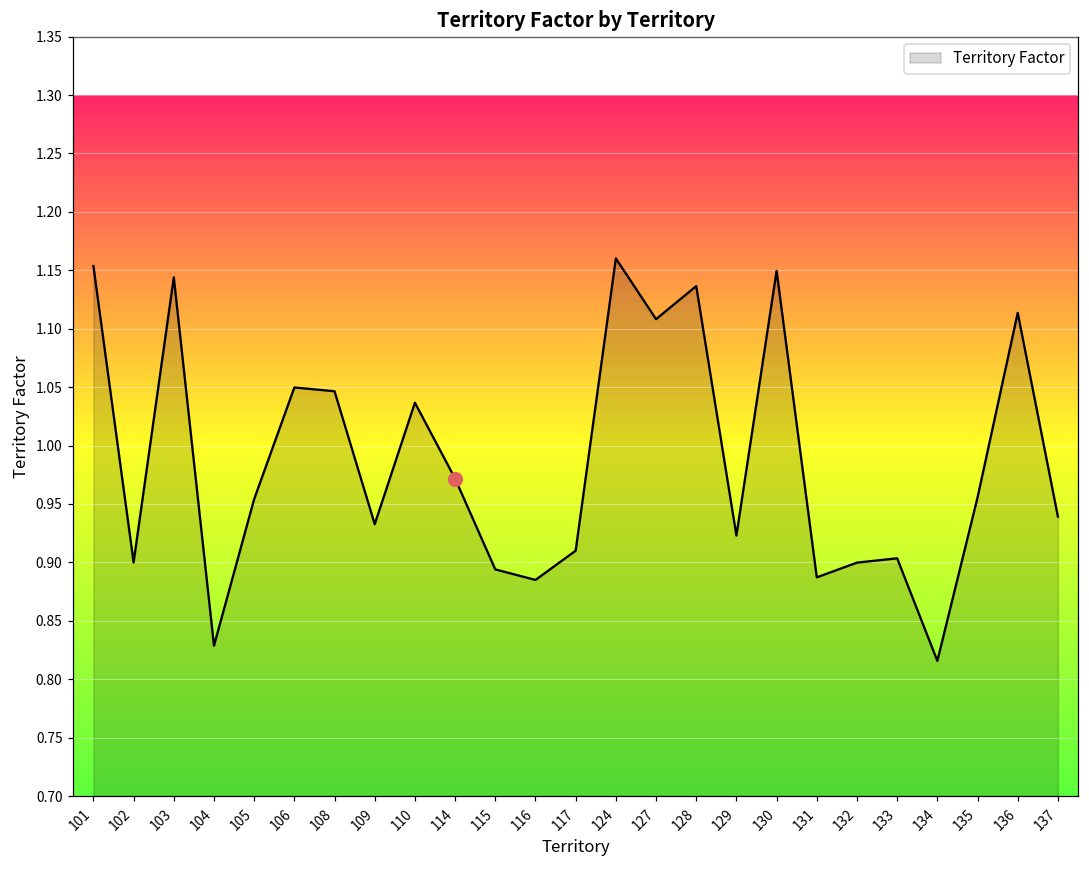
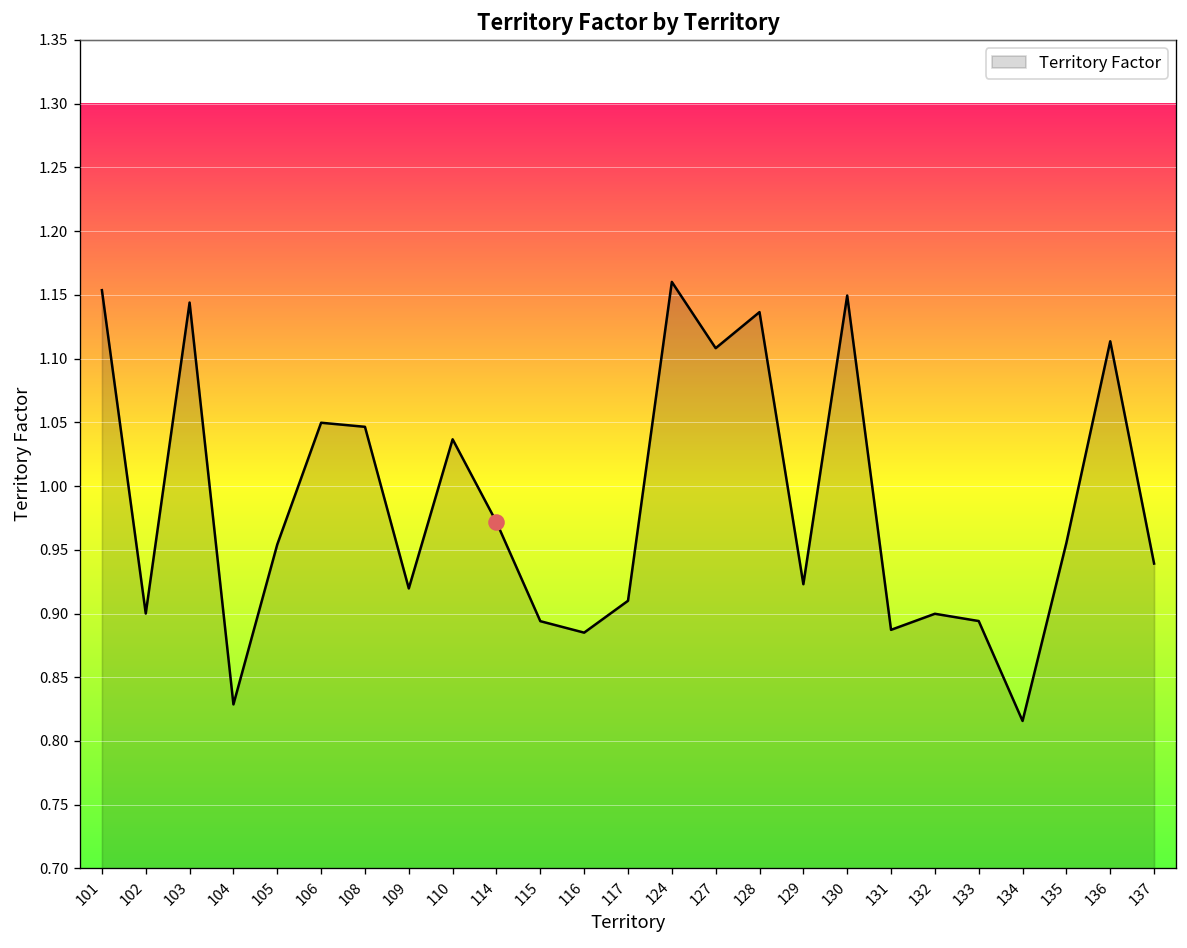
  {
    "Territory Factor": {
      "101": 1.154,
      "102": 0.900,
      "103": 1.144,
      "104": 0.829,
      "105": 0.954,
      "106": 1.050,
      "108": 1.047,
-     "109": 0.933,
+     "109": 0.920,
      "110": 1.037,
      "115": 0.894,
      "116": 0.885,
      "117": 0.910,
      "124": 1.160,
      "127": 1.108,
      "128": 1.137,
      "129": 0.923,
      "130": 1.150,
      "131": 0.887,
      "132": 0.900,
-     "133": 0.904,
+     "133": 0.894,
      "134": 0.816,
      "135": 0.956,
      "136": 1.114,
      "137": 0.939
    }
  }
